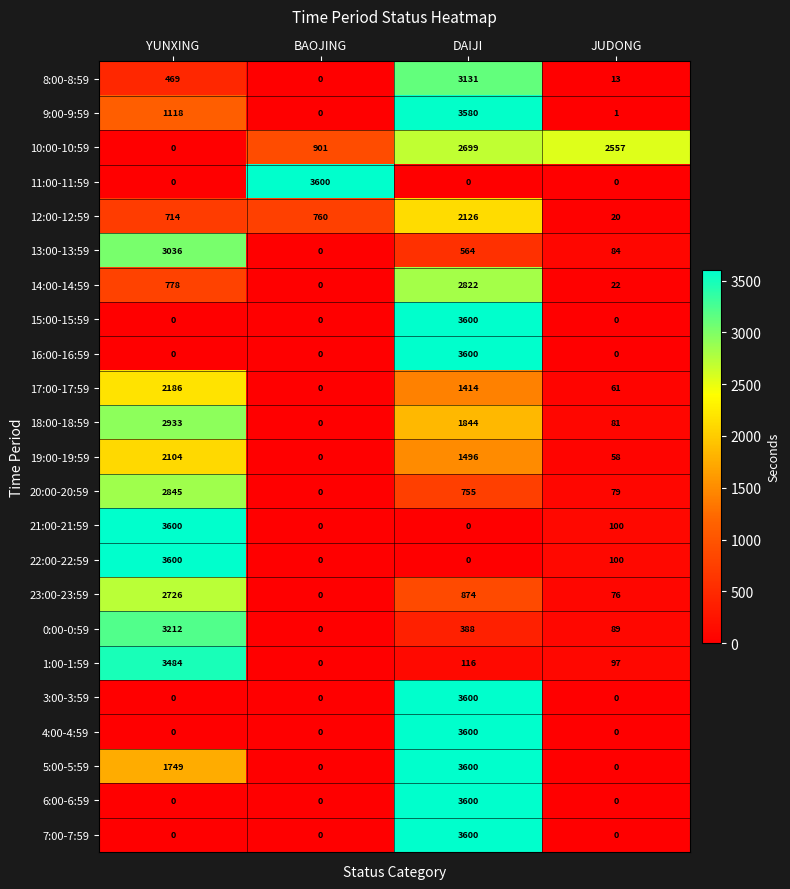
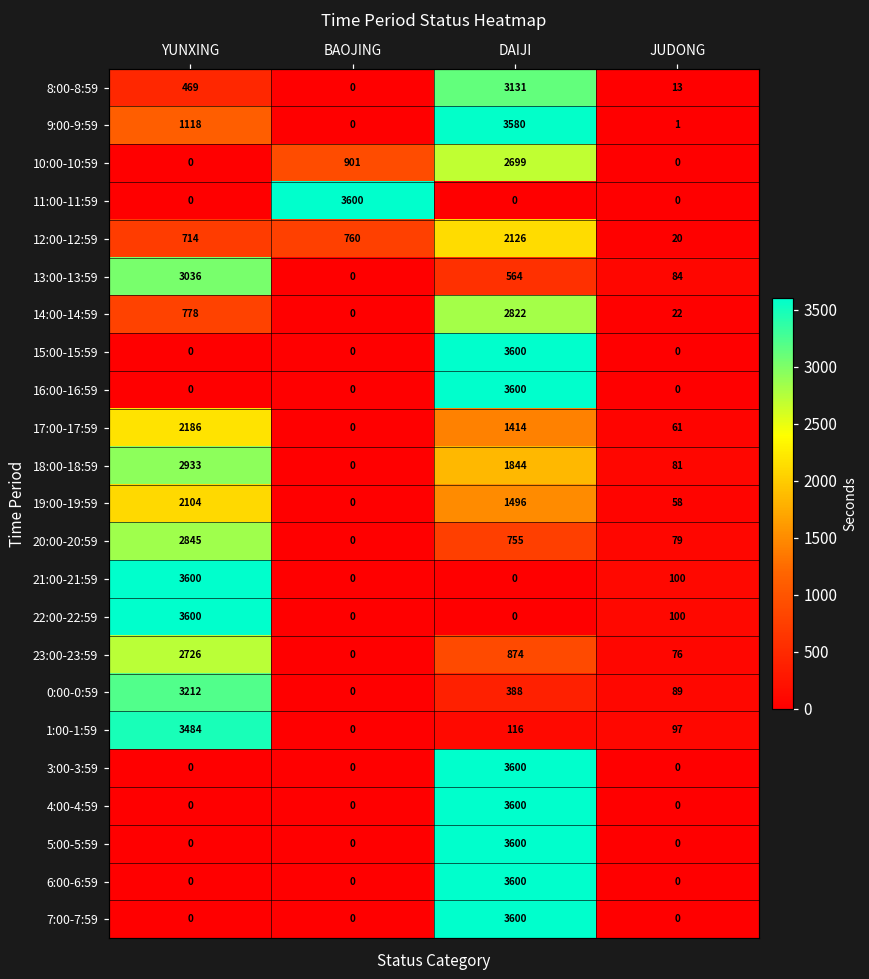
  {
    "8:00-8:59": {
      "YUNXING": 469,
      "BAOJING": 0,
      "DAIJI": 3131,
      "JUDONG": 13
    },
    "9:00-9:59": {
      "YUNXING": 1118,
      "BAOJING": 0,
      "DAIJI": 3580,
      "JUDONG": 1
    },
    "10:00-10:59": {
      "YUNXING": 0,
      "BAOJING": 901,
      "DAIJI": 2699,
-     "JUDONG": 2557
+     "JUDONG": 0
    },
    "11:00-11:59": {
      "YUNXING": 0,
      "BAOJING": 3600,
      "DAIJI": 0,
      "JUDONG": 0
    },
    "12:00-12:59": {
      "YUNXING": 714,
      "BAOJING": 760,
      "DAIJI": 2126,
      "JUDONG": 20
    },
    "13:00-13:59": {
      "YUNXING": 3036,
      "BAOJING": 0,
      "DAIJI": 564,
      "JUDONG": 84
    },
    "14:00-14:59": {
      "YUNXING": 778,
      "BAOJING": 0,
      "DAIJI": 2822,
      "JUDONG": 22
    },
    "15:00-15:59": {
      "YUNXING": 0,
      "BAOJING": 0,
      "DAIJI": 3600,
      "JUDONG": 0
    },
    "16:00-16:59": {
      "YUNXING": 0,
      "BAOJING": 0,
      "DAIJI": 3600,
      "JUDONG": 0
    },
    "17:00-17:59": {
      "YUNXING": 2186,
      "BAOJING": 0,
      "DAIJI": 1414,
      "JUDONG": 61
    },
    "18:00-18:59": {
      "YUNXING": 2933,
      "BAOJING": 0,
      "DAIJI": 1844,
      "JUDONG": 81
    },
    "19:00-19:59": {
      "YUNXING": 2104,
      "BAOJING": 0,
      "DAIJI": 1496,
      "JUDONG": 58
    },
    "20:00-20:59": {
      "YUNXING": 2845,
      "BAOJING": 0,
      "DAIJI": 755,
      "JUDONG": 79
    },
    "21:00-21:59": {
      "YUNXING": 3600,
      "BAOJING": 0,
      "DAIJI": 0,
      "JUDONG": 100
    },
    "22:00-22:59": {
      "YUNXING": 3600,
      "BAOJING": 0,
      "DAIJI": 0,
      "JUDONG": 100
    },
    "23:00-23:59": {
      "YUNXING": 2726,
      "BAOJING": 0,
      "DAIJI": 874,
      "JUDONG": 76
    },
    "0:00-0:59": {
      "YUNXING": 3212,
      "BAOJING": 0,
      "DAIJI": 388,
      "JUDONG": 89
    },
    "1:00-1:59": {
      "YUNXING": 3484,
      "BAOJING": 0,
      "DAIJI": 116,
      "JUDONG": 97
    },
    "3:00-3:59": {
      "YUNXING": 0,
      "BAOJING": 0,
      "DAIJI": 3600,
      "JUDONG": 0
    },
    "4:00-4:59": {
      "YUNXING": 0,
      "BAOJING": 0,
      "DAIJI": 3600,
      "JUDONG": 0
    },
    "5:00-5:59": {
-     "YUNXING": 1749,
+     "YUNXING": 0,
      "BAOJING": 0,
      "DAIJI": 3600,
      "JUDONG": 0
    },
    "6:00-6:59": {
      "YUNXING": 0,
      "BAOJING": 0,
      "DAIJI": 3600,
      "JUDONG": 0
    },
    "7:00-7:59": {
      "YUNXING": 0,
      "BAOJING": 0,
      "DAIJI": 3600,
      "JUDONG": 0
    }
  }
